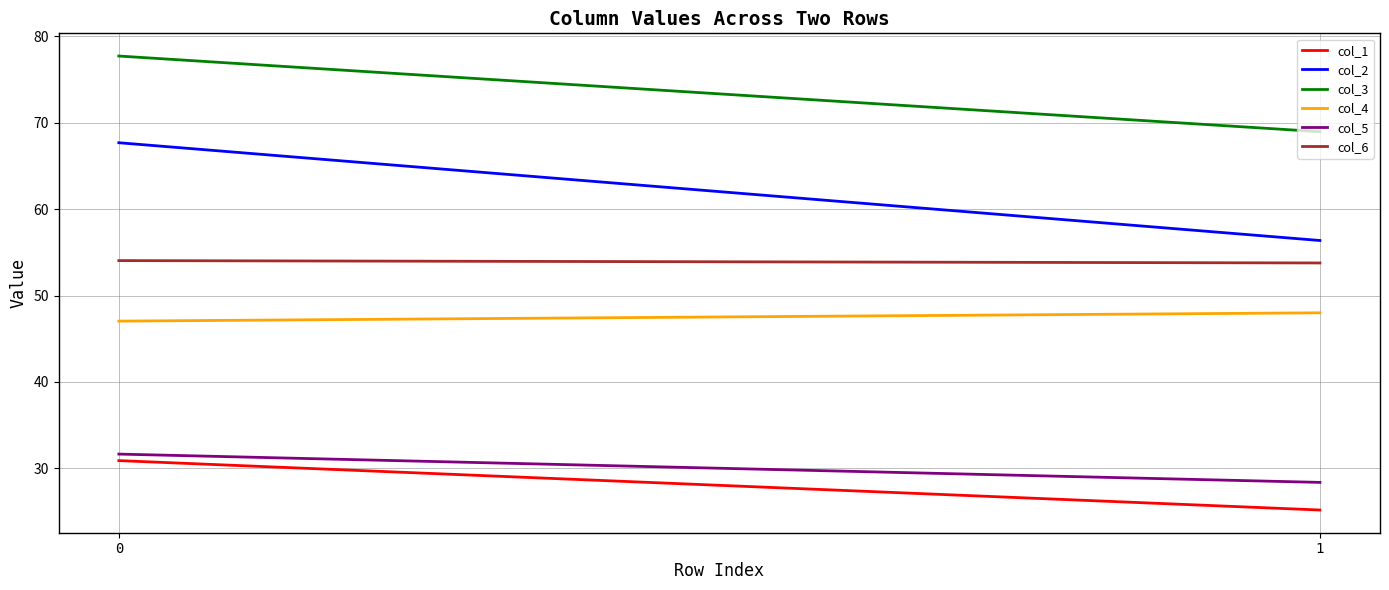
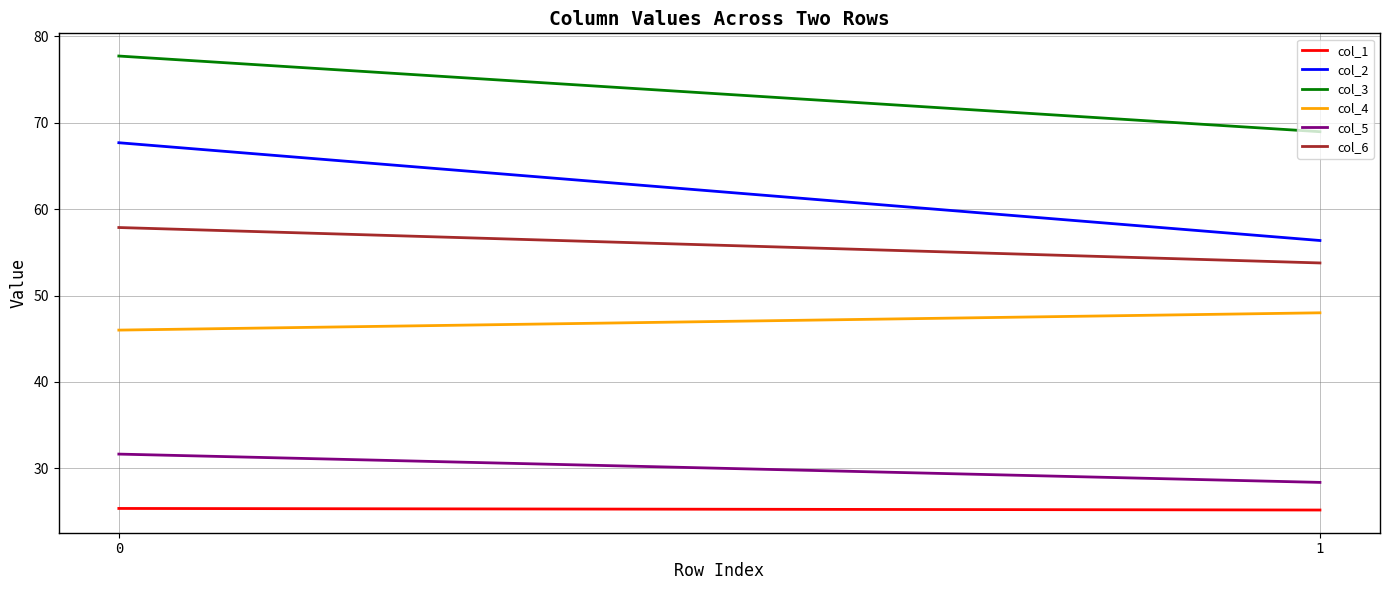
  {
    "col_1": {
-     "0": 31,
+     "0": 25,
      "1": 25
    },
    "col_2": {
      "0": 68,
      "1": 56
    },
    "col_3": {
      "0": 78
    },
    "col_4": {
-     "0": 47,
+     "0": 46,
      "1": 48
    },
    "col_5": {
      "0": 32,
      "1": 28
    },
    "col_6": {
-     "0": 54,
+     "0": 58,
      "1": 54
    }
  }
